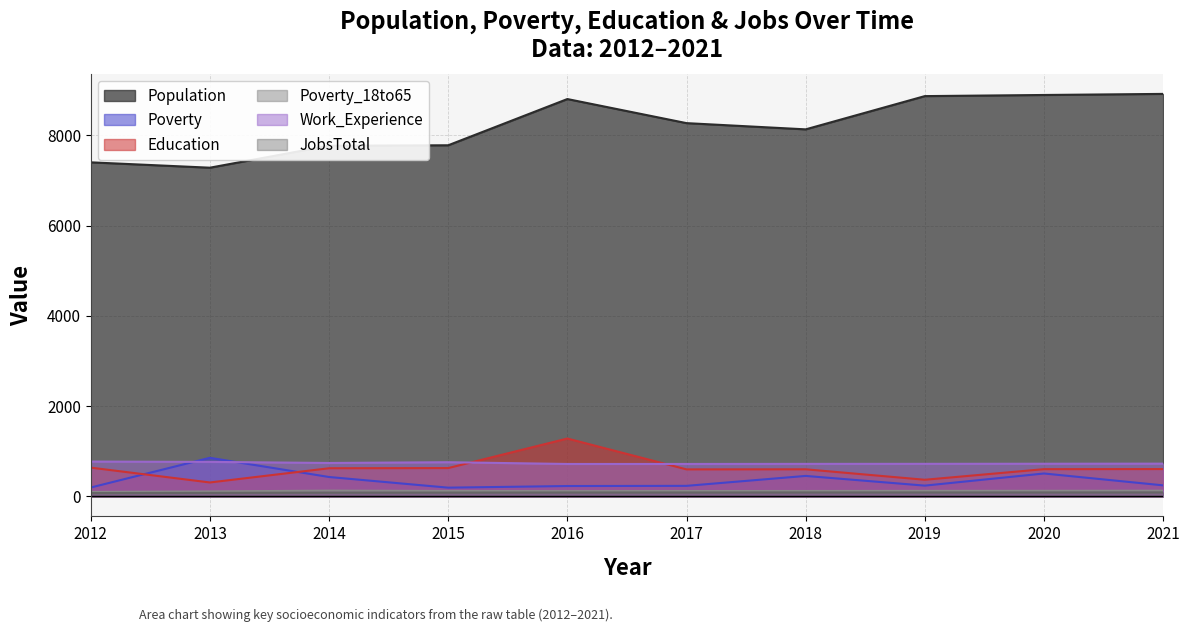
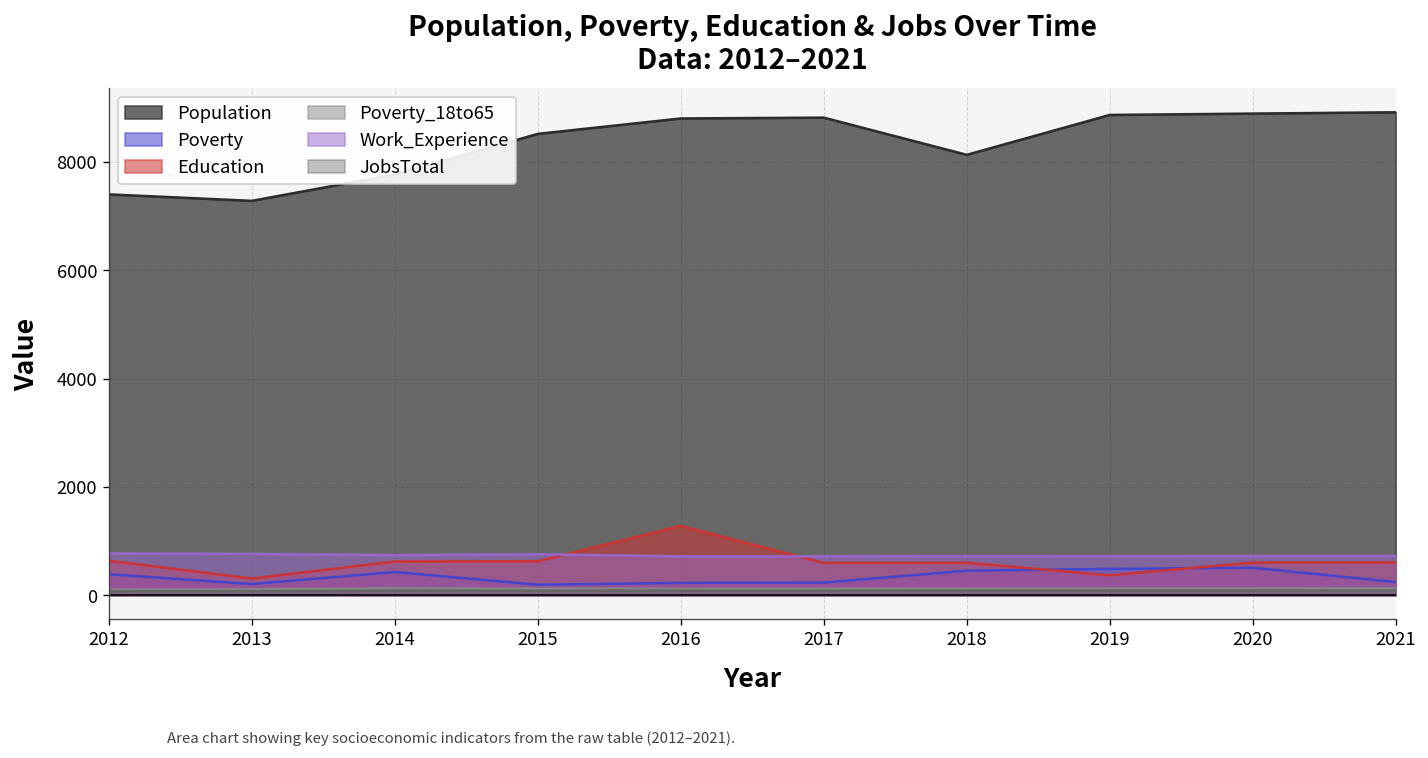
  {
    "Population": {
      "2012": 7400,
      "2013": 7300,
-     "2015": 7800,
+     "2015": 8500,
      "2016": 8800,
-     "2017": 8300,
+     "2017": 8800,
      "2018": 8100,
      "2019": 8900,
      "2020": 8900,
      "2021": 8900
    },
    "Poverty": {
-     "2012": 200,
-     "2013": 900,
+     "2012": 400,
+     "2013": 200,
      "2014": 400,
      "2015": 200,
      "2016": 200,
      "2017": 200,
      "2018": 500,
-     "2019": 200,
+     "2019": 500,
      "2020": 500,
      "2021": 200
    },
    "Education": {
      "2012": 600,
      "2013": 300,
      "2014": 600,
      "2015": 600,
      "2016": 1300,
      "2017": 600,
      "2018": 600,
      "2019": 400,
      "2020": 600,
      "2021": 600
    }
  }
